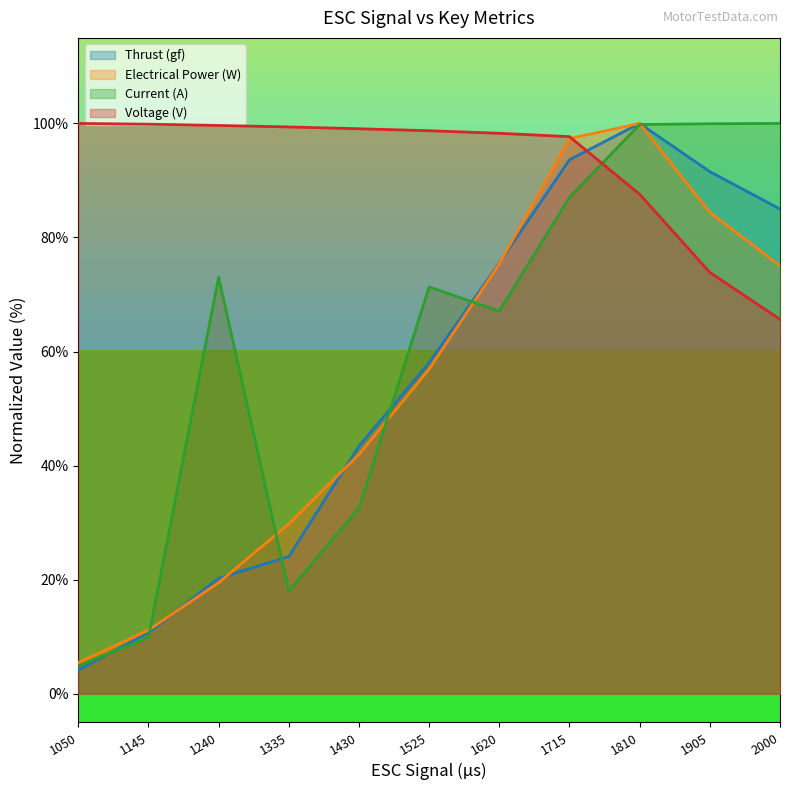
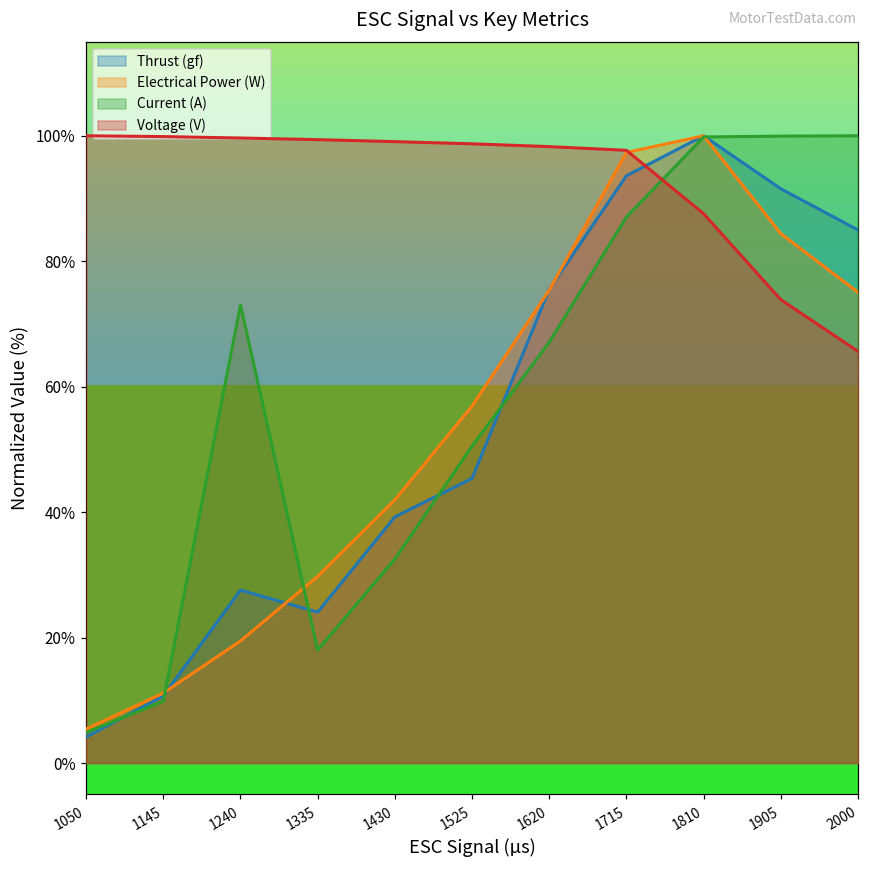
  {
    "Thrust (gf)": {
      "1050": "4%",
      "1145": "11%",
-     "1240": "20%",
+     "1240": "28%",
      "1335": "24%",
-     "1430": "43%",
-     "1525": "58%",
+     "1430": "39%",
+     "1525": "45%",
      "1715": "94%",
      "1905": "92%",
      "2000": "85%"
    },
    "Current (A)": {
      "1050": "5%",
      "1145": "10%",
      "1240": "73%",
      "1335": "18%",
      "1430": "33%",
-     "1525": "71%",
+     "1525": "51%",
      "1620": "67%",
      "1715": "87%",
      "1905": "100%",
      "2000": "100%"
    }
  }
